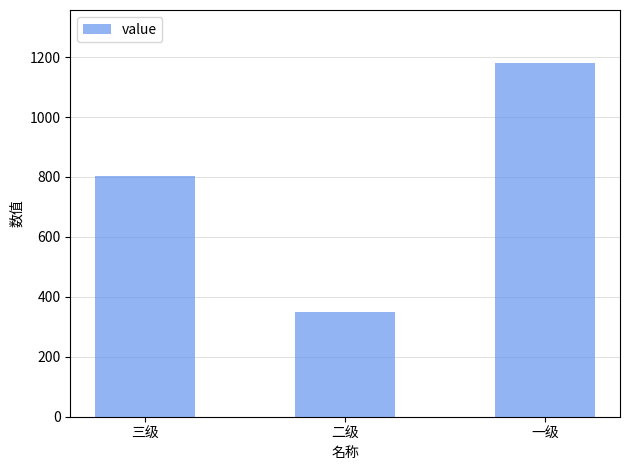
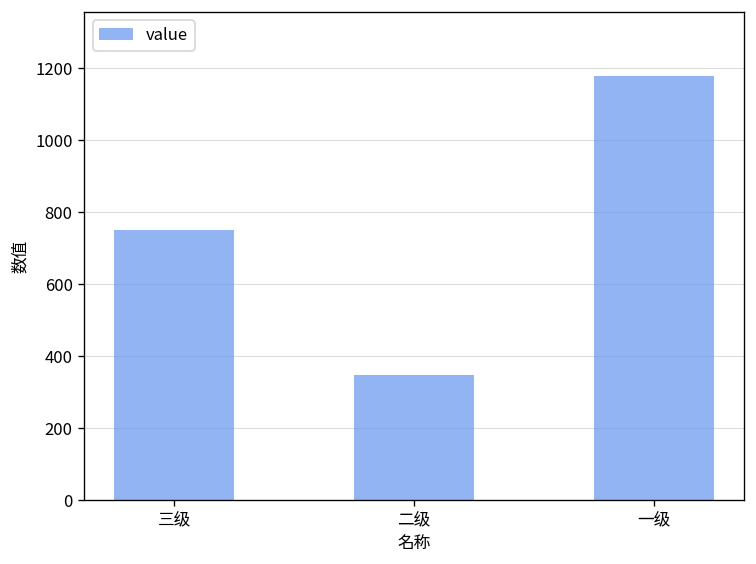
  {
-   "三级": 800,
+   "三级": 750,
    "二级": 350,
    "一级": 1180
  }
